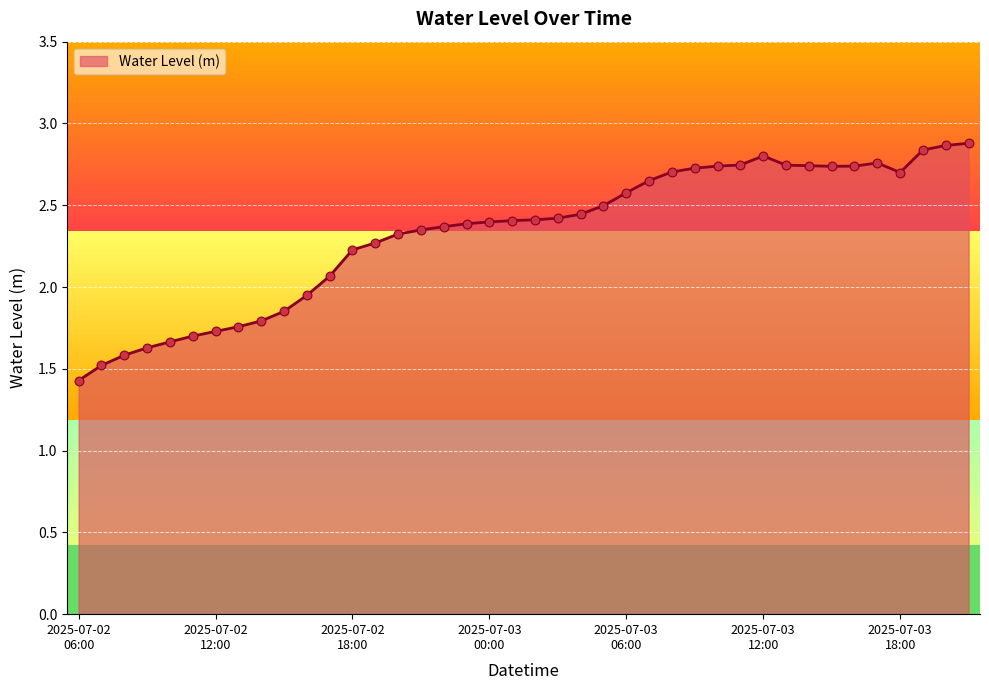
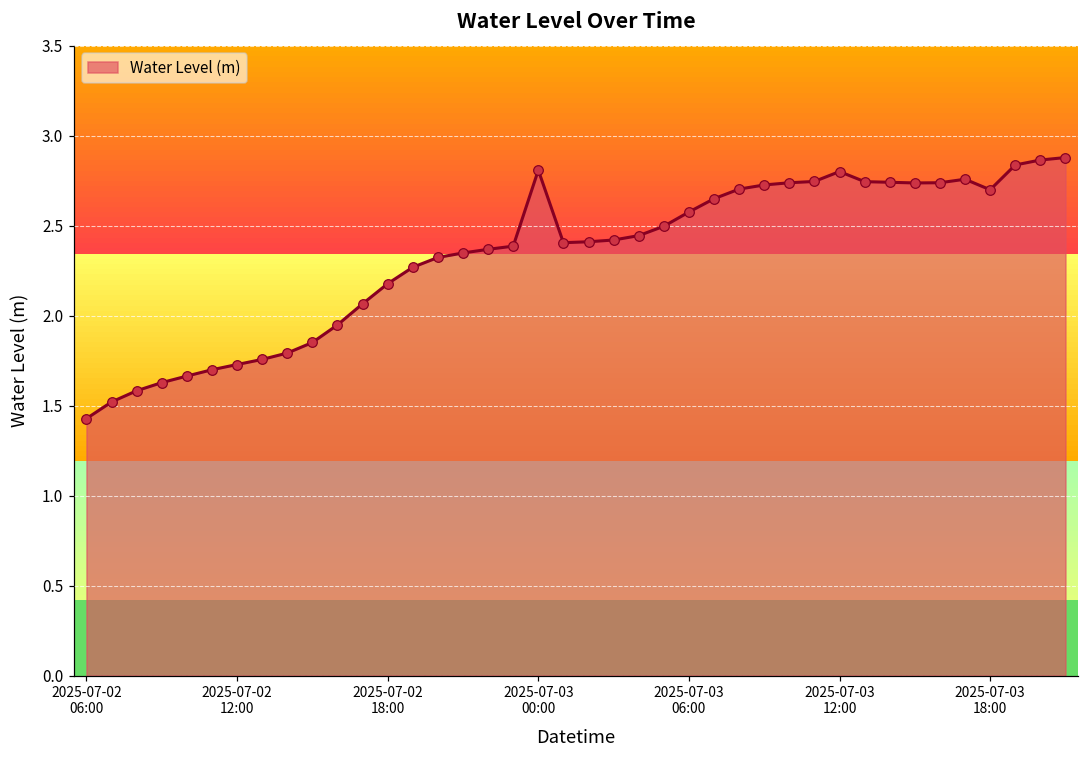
  {
    "2025-07-02 06:00": 1.43,
    "2025-07-02 12:00": 1.73,
-   "2025-07-02 18:00": 2.23,
-   "2025-07-03 00:00": 2.40,
+   "2025-07-02 18:00": 2.18,
+   "2025-07-03 00:00": 2.81,
    "2025-07-03 06:00": 2.58,
    "2025-07-03 12:00": 2.80,
    "2025-07-03 18:00": 2.70
  }
